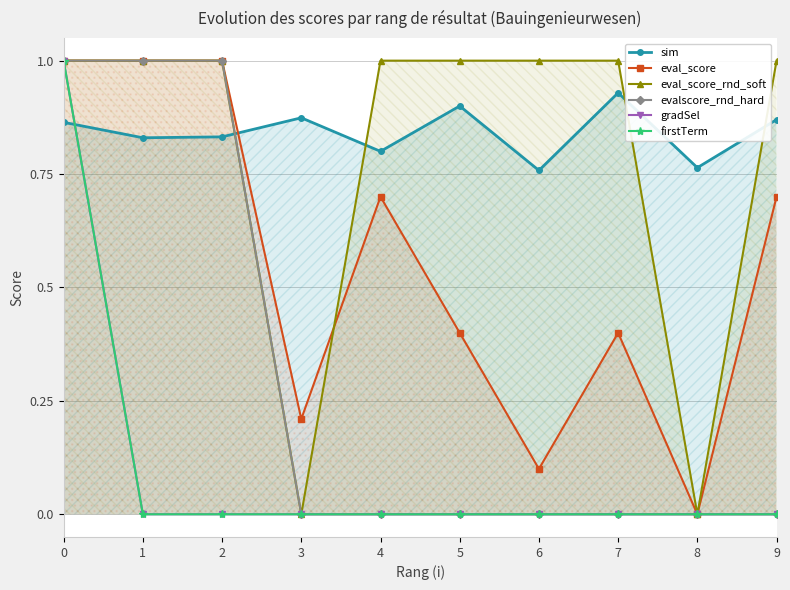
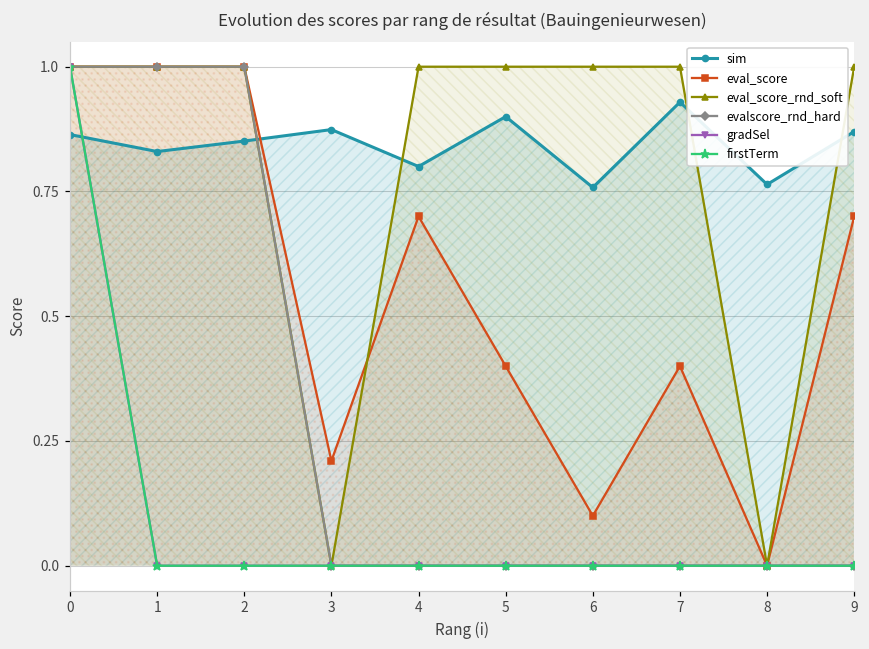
  {
    "sim": {
      "0": 0.86,
      "1": 0.83,
-     "2": 0.83,
+     "2": 0.85,
      "3": 0.87,
      "4": 0.80,
      "5": 0.90,
      "6": 0.76,
      "7": 0.93,
      "8": 0.76,
      "9": 0.87
    },
    "eval_score": {
      "3": 0.21,
      "4": 0.70,
      "5": 0.40,
      "6": 0.10,
      "7": 0.40,
      "9": 0.70
    },
    "eval_score_rnd_soft": {
      "4": 1.00,
      "5": 1.00,
      "6": 1.00,
      "7": 1.00,
      "9": 1.00
    },
    "firstTerm": {
      "1": 0.00,
      "2": 0.00
    }
  }
